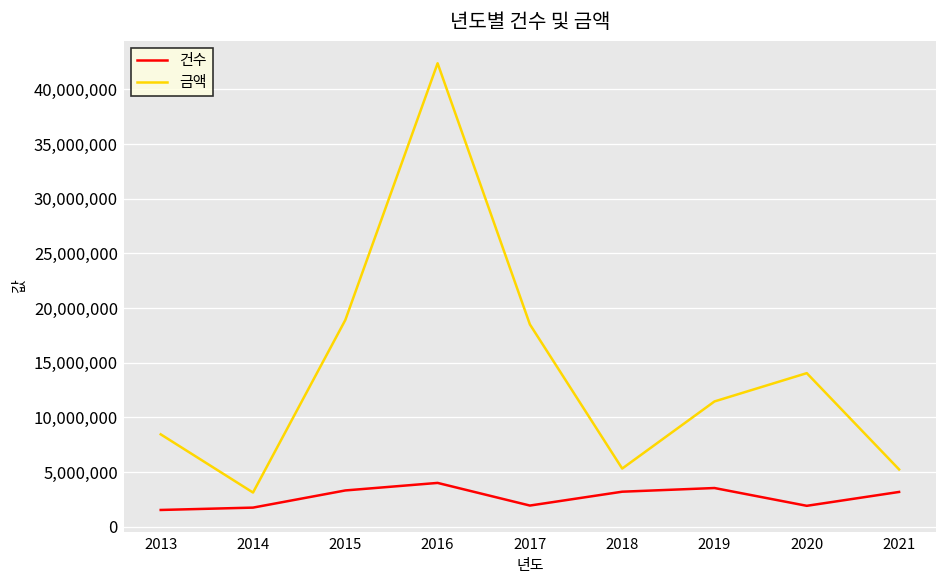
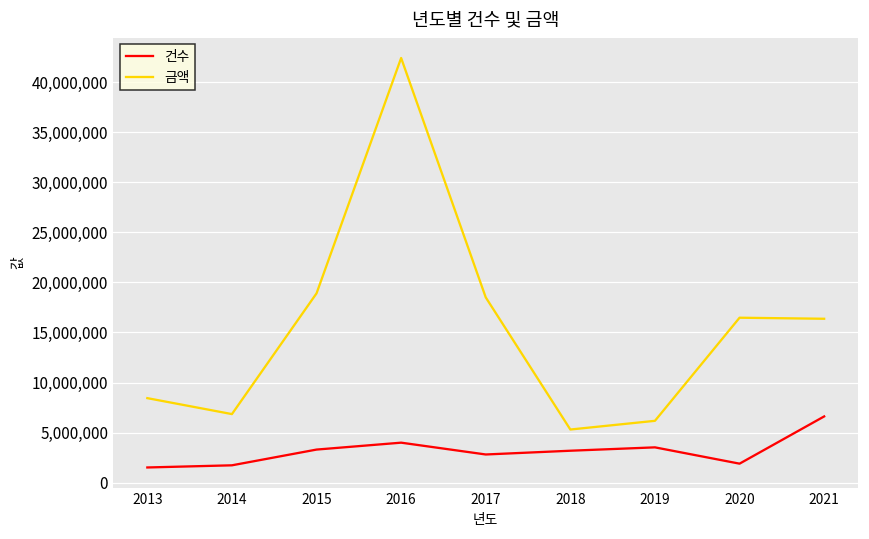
  {
    "건수": {
      "2013": "2,000,000",
      "2014": "2,000,000",
      "2015": "3,000,000",
      "2016": "4,000,000",
-     "2017": "2,000,000",
+     "2017": "3,000,000",
      "2018": "3,000,000",
      "2019": "4,000,000",
      "2020": "2,000,000",
-     "2021": "3,000,000"
+     "2021": "7,000,000"
    },
    "금액": {
      "2013": "8,000,000",
-     "2014": "3,000,000",
+     "2014": "7,000,000",
      "2015": "19,000,000",
      "2016": "42,000,000",
      "2017": "19,000,000",
      "2018": "5,000,000",
-     "2019": "11,000,000",
-     "2020": "14,000,000",
-     "2021": "5,000,000"
+     "2019": "6,000,000",
+     "2020": "16,000,000",
+     "2021": "16,000,000"
    }
  }
